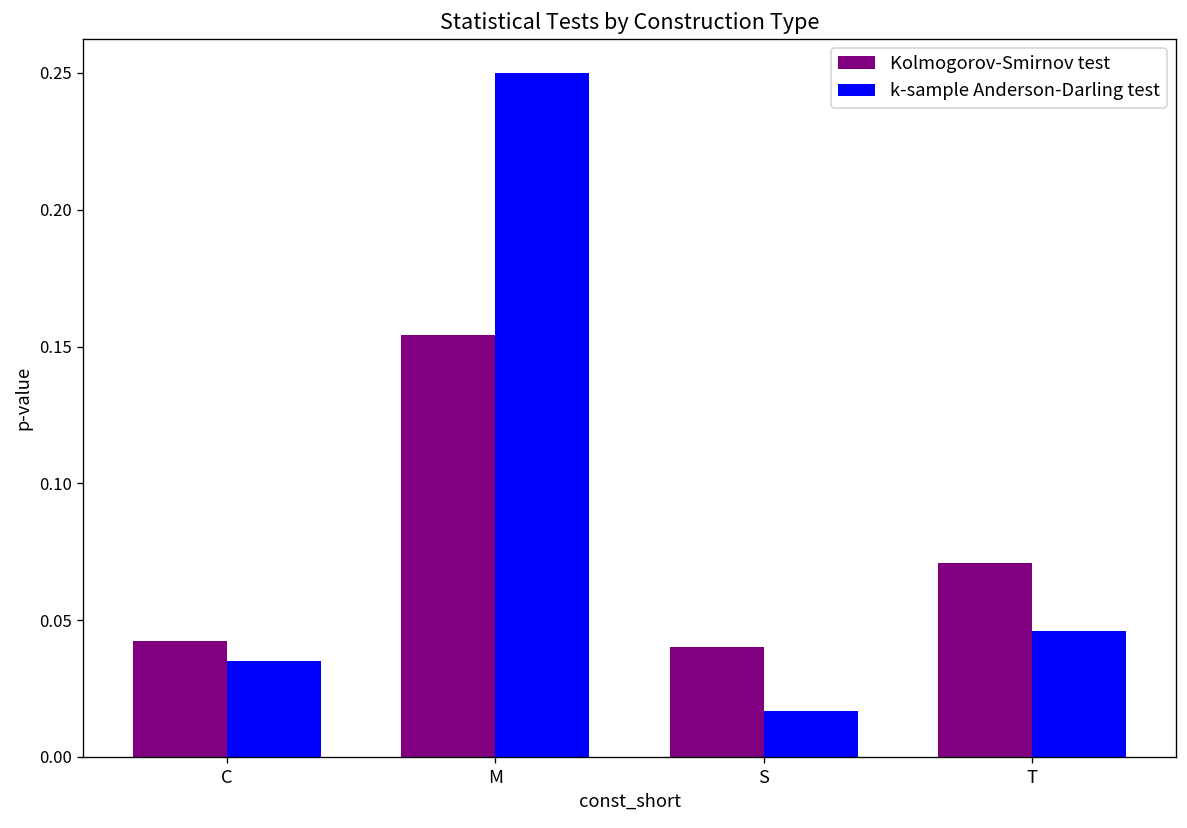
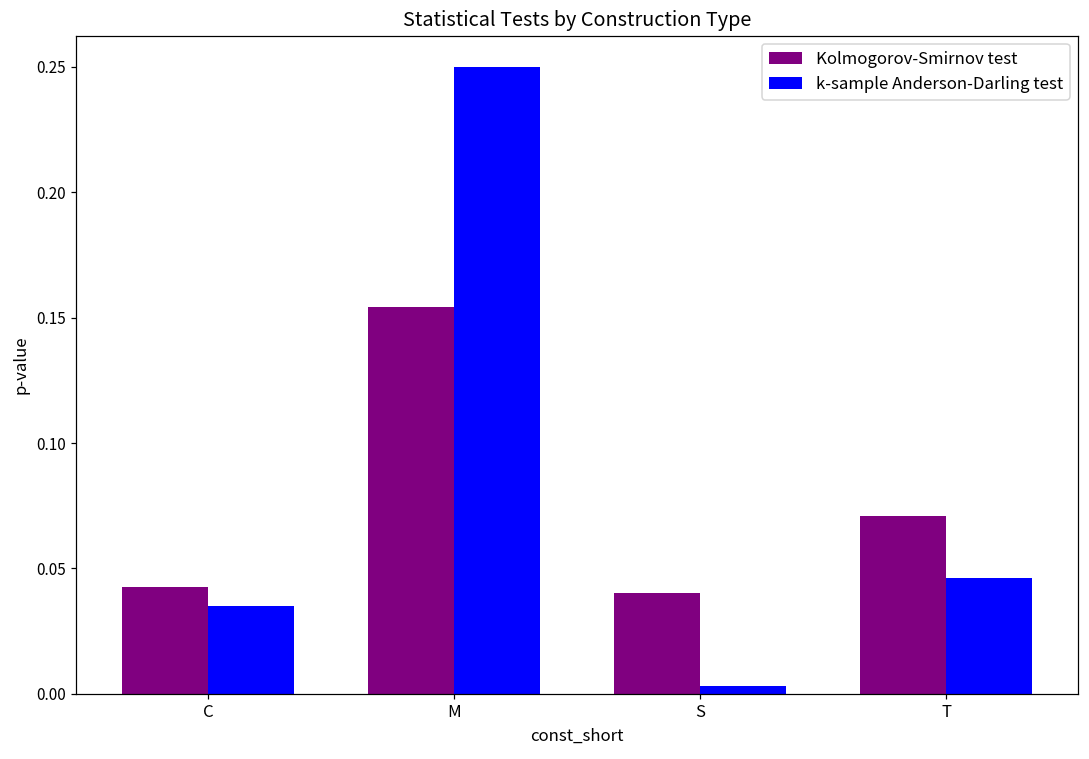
  {
    "Kolmogorov-Smirnov test": {
      "C": 0.042,
      "M": 0.154,
      "S": 0.040,
      "T": 0.071
    },
    "k-sample Anderson-Darling test": {
      "C": 0.035,
      "M": 0.250,
-     "S": 0.017,
+     "S": 0.003,
      "T": 0.046
    }
  }
